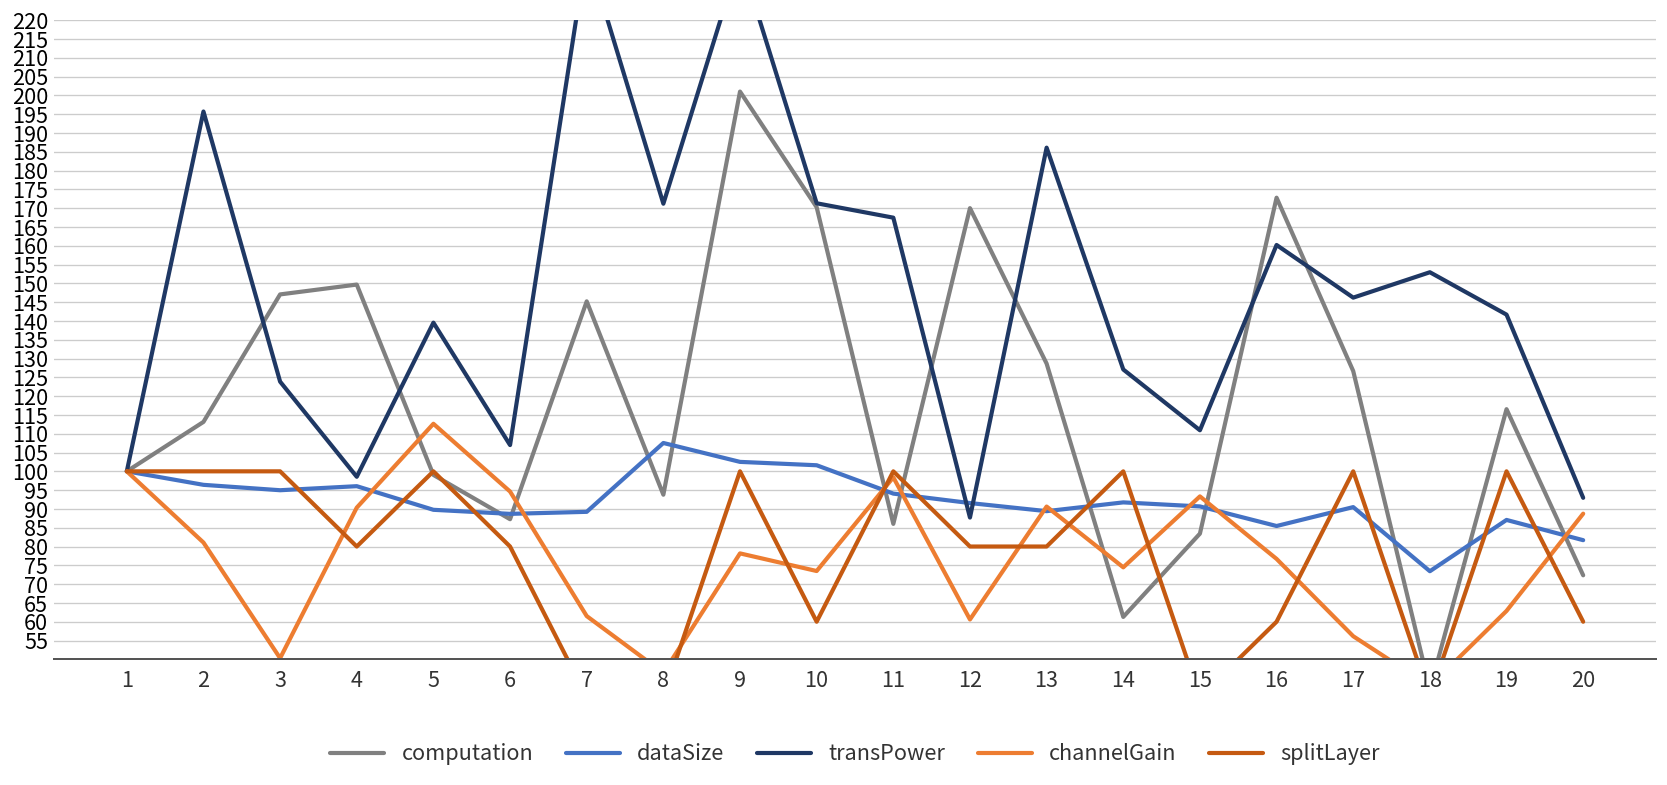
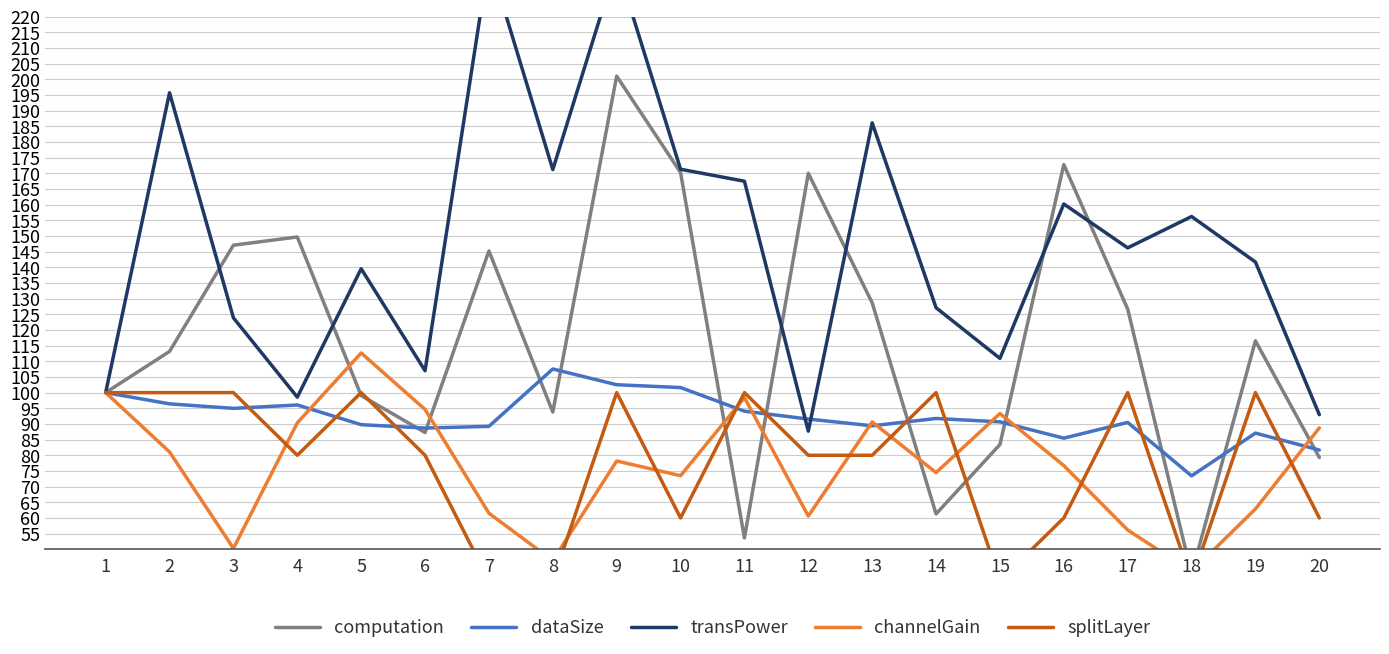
  {
    "computation": {
      "2": 113,
      "3": 147,
      "4": 150,
      "5": 99,
      "6": 87,
      "7": 145,
      "8": 94,
      "9": 201,
      "10": 170,
-     "11": 86,
+     "11": 54,
      "12": 170,
      "13": 129,
      "14": 61,
      "15": 83,
      "16": 173,
      "17": 127,
      "19": 117,
-     "20": 72
+     "20": 79
    },
    "dataSize": {
      "2": 96,
      "3": 95,
      "4": 96,
      "5": 90,
      "6": 89,
      "7": 89,
      "8": 108,
      "9": 103,
      "10": 102,
      "11": 94,
      "12": 92,
      "13": 89,
      "14": 92,
      "15": 91,
      "16": 85,
      "17": 90,
      "18": 73,
      "19": 87,
      "20": 82
    },
    "transPower": {
      "2": 196,
      "3": 124,
      "4": 99,
      "5": 140,
      "6": 107,
      "8": 171,
      "10": 171,
      "11": 167,
      "12": 88,
      "13": 186,
      "14": 127,
      "15": 111,
      "16": 160,
      "17": 146,
-     "18": 153,
+     "18": 156,
      "19": 142,
      "20": 93
    },
    "channelGain": {
      "2": 81,
      "3": 50,
      "4": 90,
      "5": 113,
      "6": 95,
      "7": 62,
      "9": 78,
      "10": 73,
      "11": 98,
      "12": 61,
      "13": 91,
      "14": 74,
      "15": 93,
      "16": 77,
      "17": 56,
      "19": 63,
      "20": 89
    },
    "splitLayer": {
      "2": 100,
      "3": 100,
      "4": 80,
      "5": 100,
      "6": 80,
      "9": 100,
      "10": 60,
      "11": 100,
      "12": 80,
      "13": 80,
      "14": 100,
      "16": 60,
      "17": 100,
      "19": 100,
      "20": 60
    }
  }
